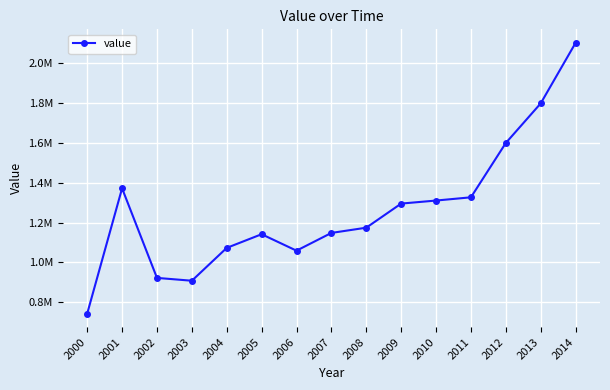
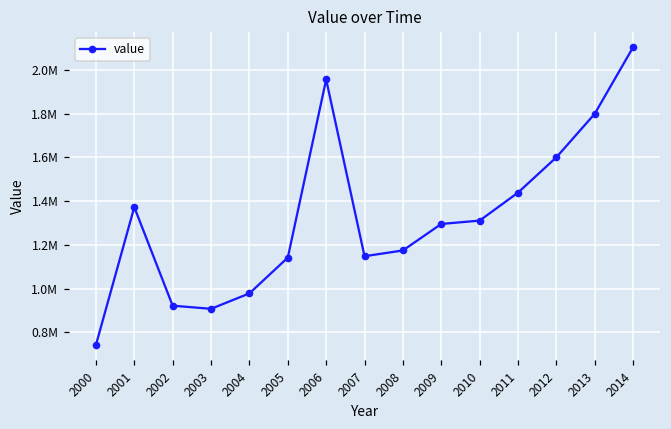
  {
    "2000": 740000,
    "2001": 1370000,
    "2002": 920000,
    "2003": 910000,
-   "2004": 1070000,
+   "2004": 980000,
    "2005": 1140000,
-   "2006": 1060000,
+   "2006": 1960000,
    "2007": 1150000,
    "2008": 1170000,
    "2009": 1300000,
    "2010": 1310000,
-   "2011": 1330000,
+   "2011": 1440000,
    "2012": 1600000,
    "2013": 1800000,
    "2014": 2100000
  }
